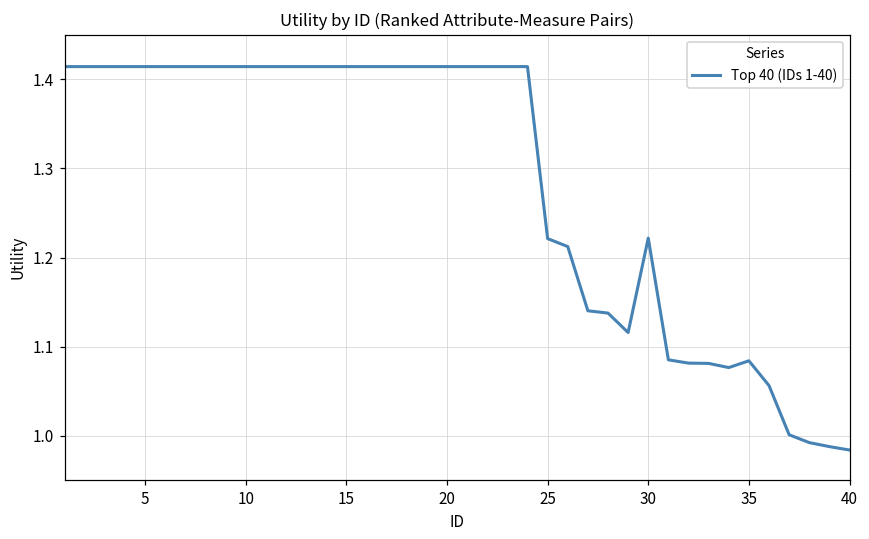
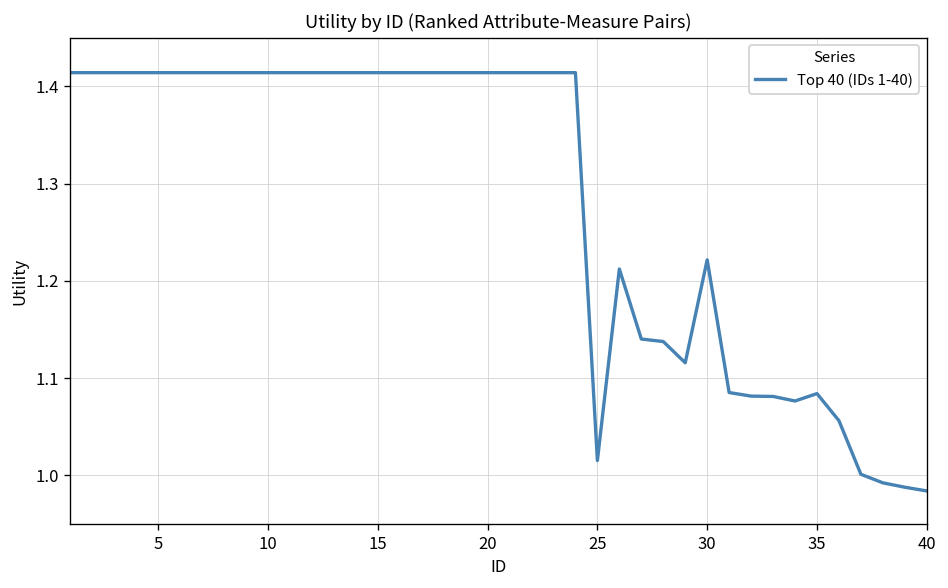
  {
    "5": 1.41,
    "10": 1.41,
    "15": 1.41,
    "20": 1.41,
-   "25": 1.22,
+   "25": 1.02,
    "30": 1.22,
    "35": 1.08,
    "40": 0.98
  }
